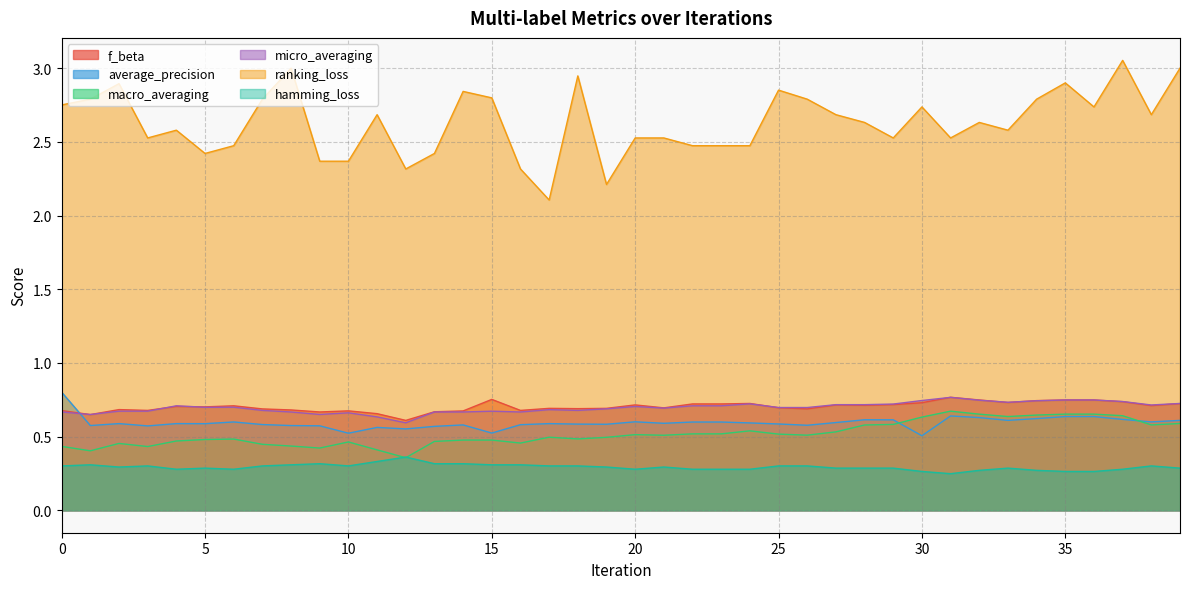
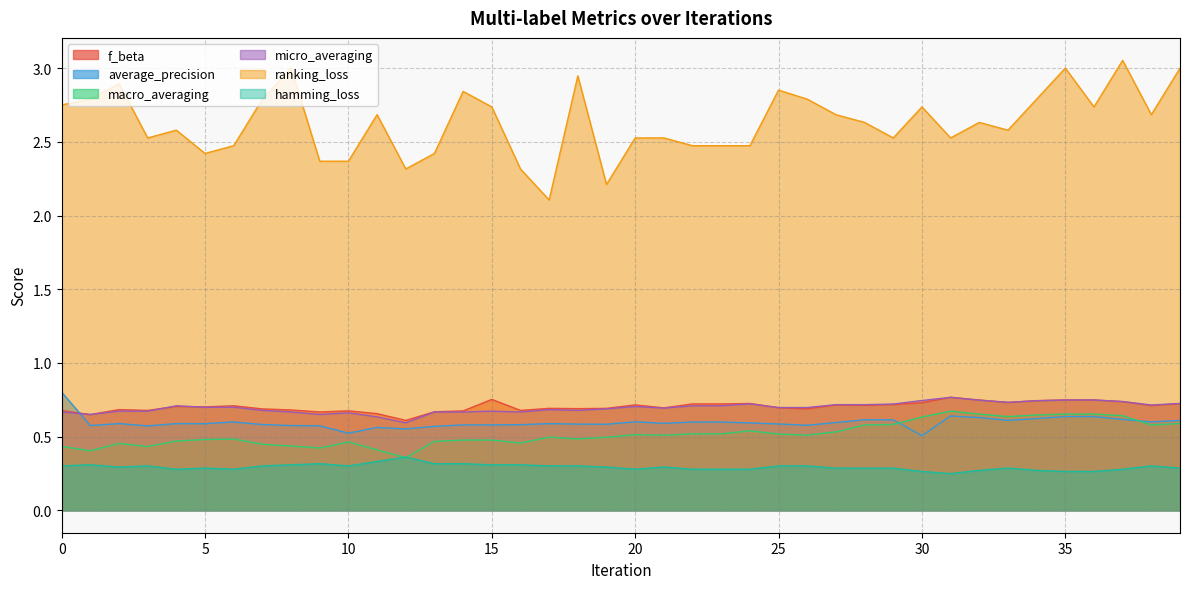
  {
    "f_beta": {
      "15": 0.75
    },
    "average_precision": {
      "0": 0.80,
      "5": 0.59,
      "10": 0.52,
-     "15": 0.52,
+     "15": 0.58,
      "20": 0.60,
      "25": 0.59,
      "30": 0.51
    },
    "micro_averaging": {
      "15": 0.67
    },
    "ranking_loss": {
      "0": 2.75,
      "5": 2.42,
      "10": 2.37,
-     "15": 2.80,
+     "15": 2.74,
      "20": 2.53,
      "25": 2.85,
      "30": 2.74,
-     "35": 2.9
+     "35": 3.0
    }
  }
